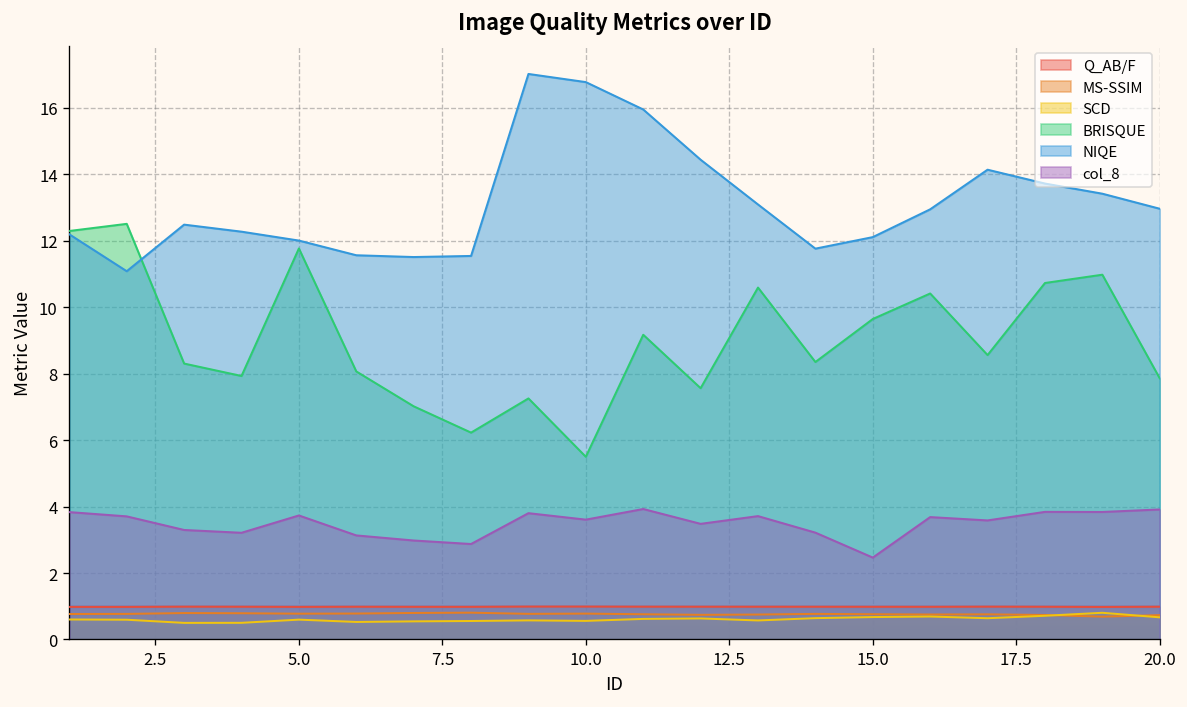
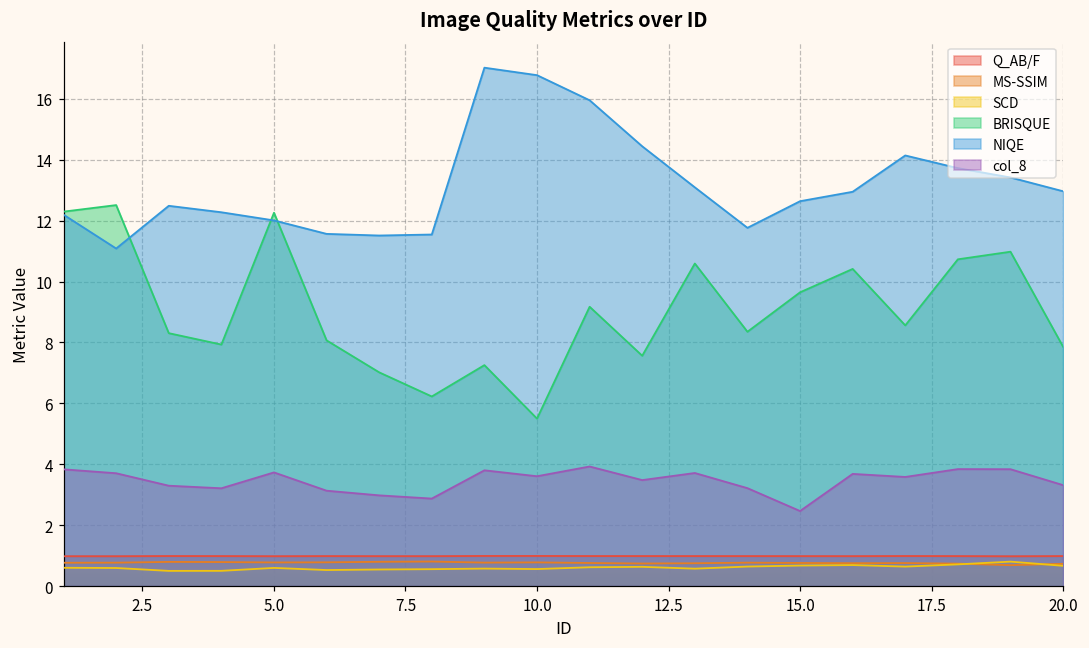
  {
    "BRISQUE": {
-     "5.0": 11.8,
+     "5.0": 12.3,
      "10.0": 5.5,
      "15.0": 9.6,
      "20.0": 7.9
    },
    "NIQE": {
      "5.0": 12.0,
      "10.0": 16.8,
-     "15.0": 12.1,
+     "15.0": 12.6,
      "20.0": 13.0
    },
    "col_8": {
      "5.0": 3.7,
      "10.0": 3.6,
      "15.0": 2.5,
-     "20.0": 3.9
+     "20.0": 3.3
    }
  }
